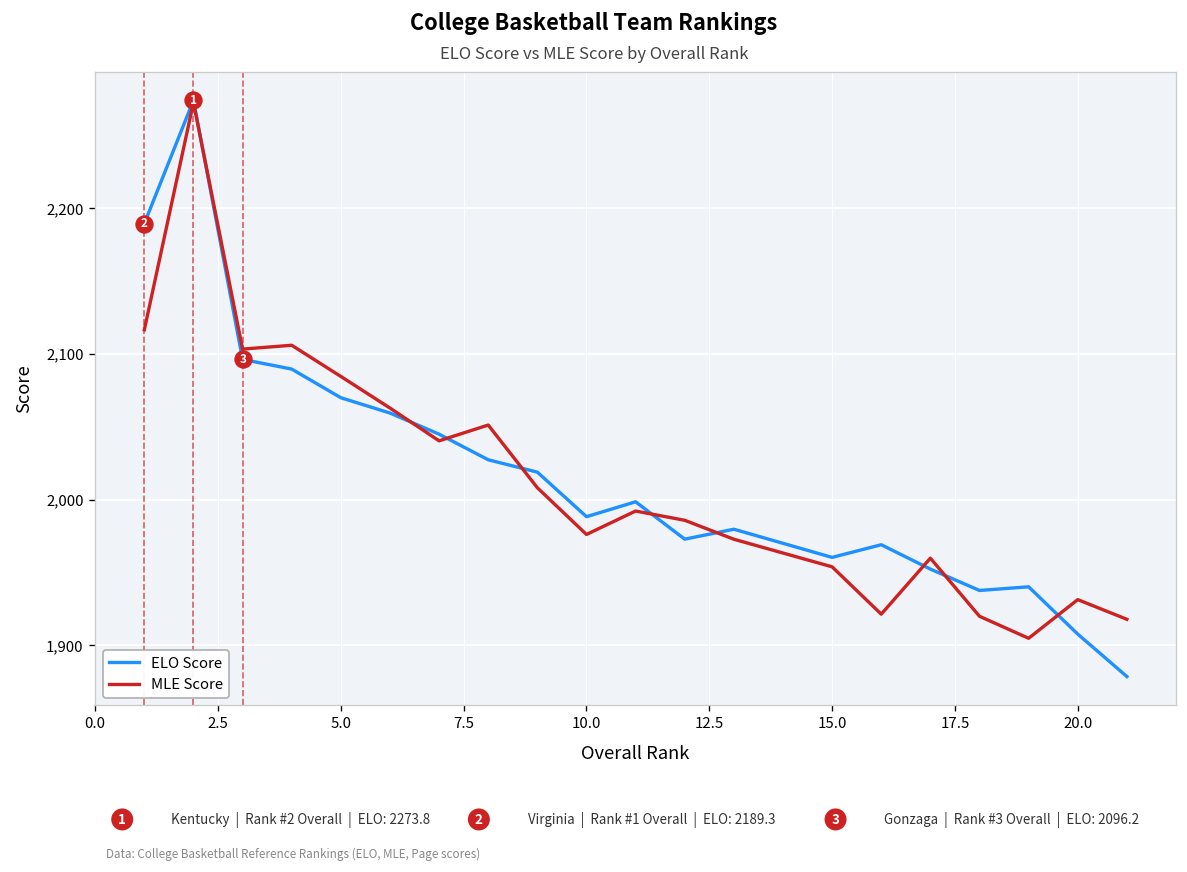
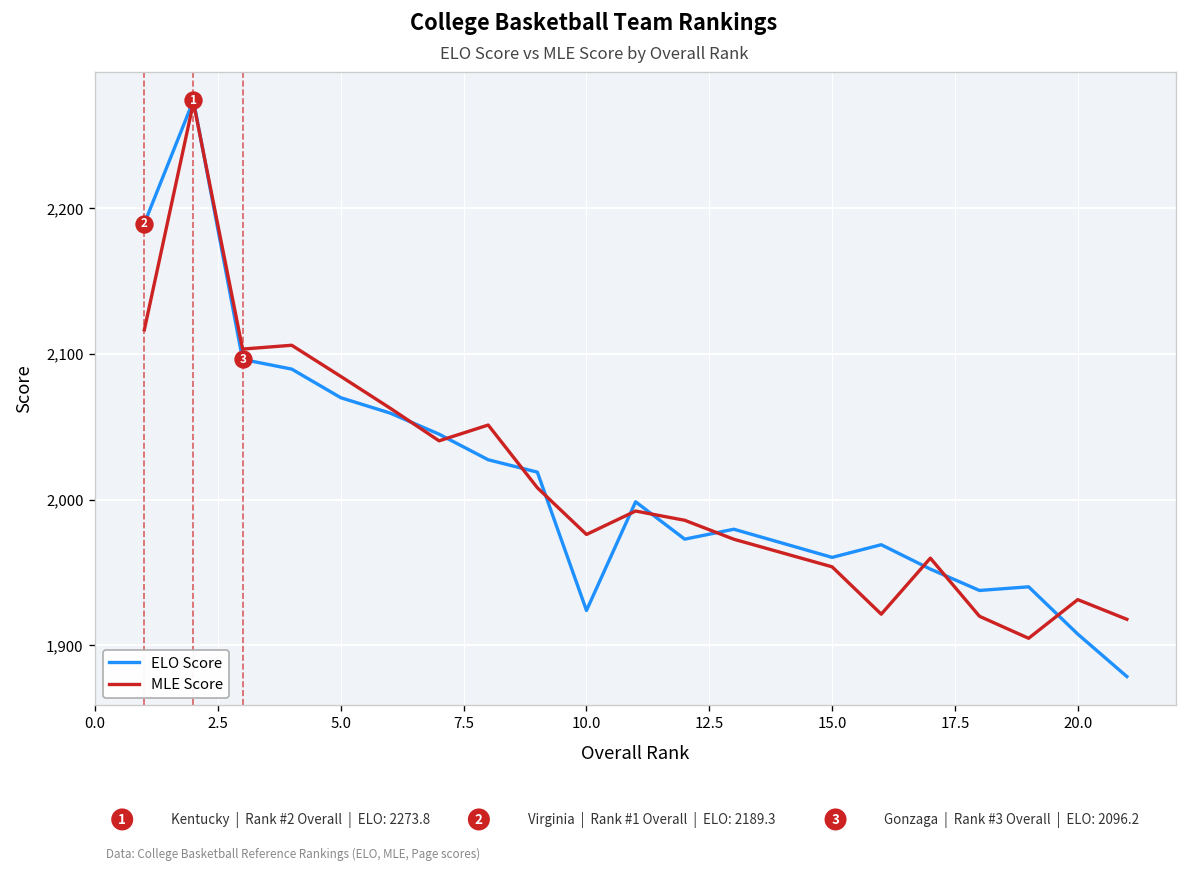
  {
    "ELO Score": {
      "5.0": "2,070",
-     "10.0": "1,988",
+     "10.0": "1,924",
      "15.0": "1,960",
      "20.0": "1,908"
    }
  }
